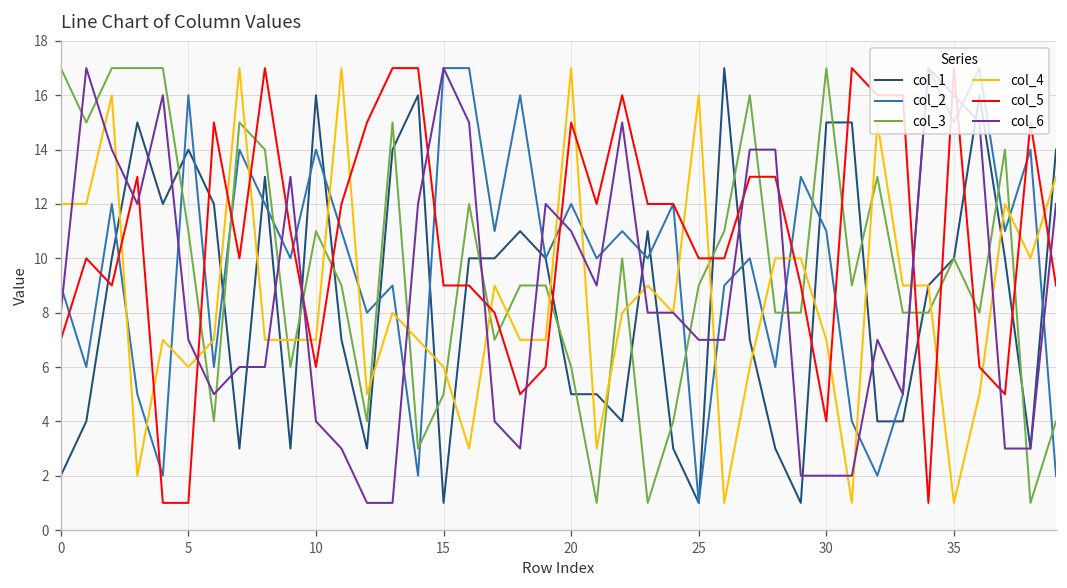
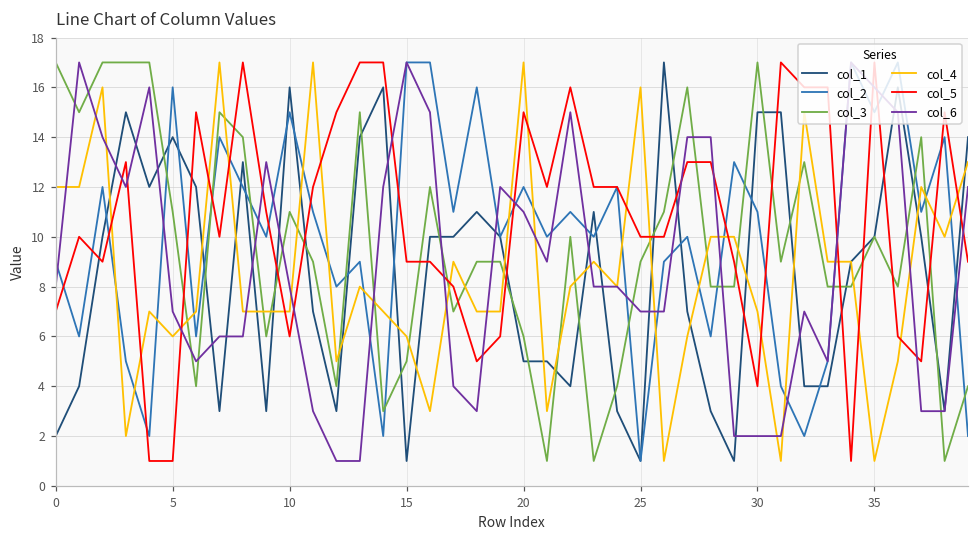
  {
    "col_1": {
      "0": 2,
      "5": 14,
      "10": 16,
      "15": 1,
      "20": 5,
      "30": 15
    },
    "col_2": {
      "0": 9,
      "5": 16,
-     "10": 14,
+     "10": 15,
      "20": 12,
      "30": 11
    },
    "col_3": {
      "0": 17,
      "5": 11,
      "10": 11,
      "15": 5,
      "20": 6,
      "25": 9,
      "30": 17
    },
    "col_4": {
      "0": 12,
      "5": 6,
      "10": 7,
      "15": 6,
      "20": 17,
      "25": 16,
      "30": 7,
      "35": 1
    },
    "col_5": {
      "0": 7,
      "5": 1,
      "10": 6,
      "15": 9,
      "20": 15,
      "25": 10,
      "30": 4
    },
    "col_6": {
      "0": 8,
      "5": 7,
-     "10": 4,
+     "10": 8,
      "20": 11,
      "25": 7,
      "30": 2
    }
  }
